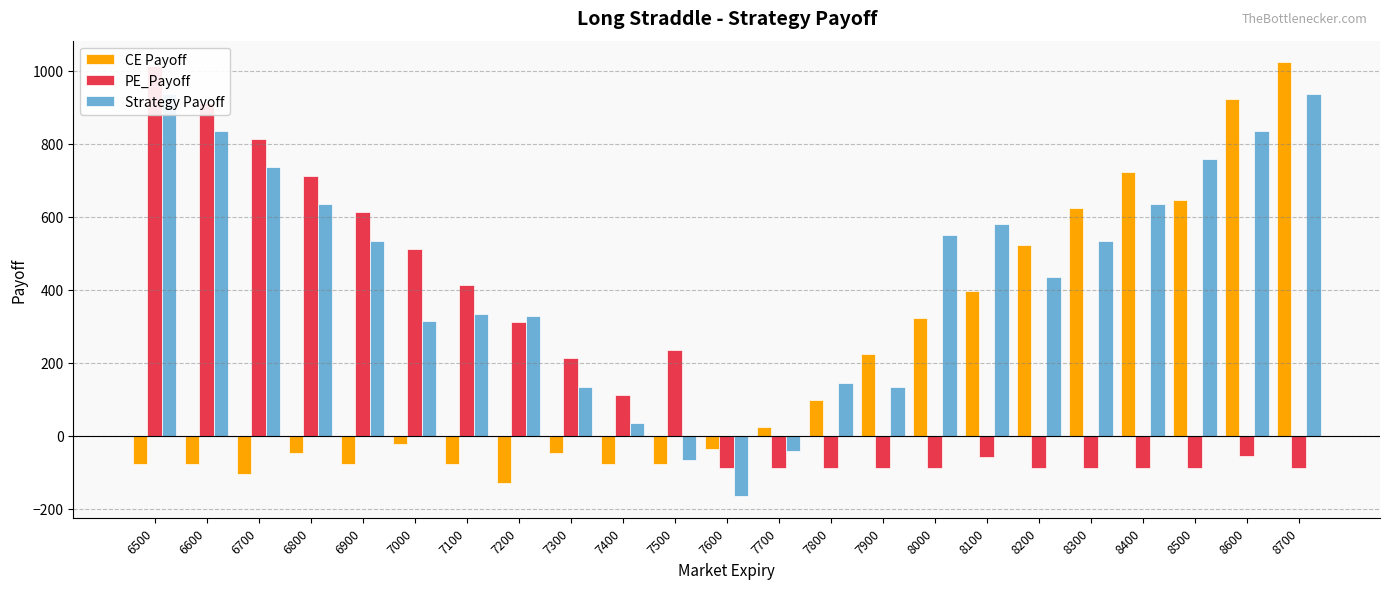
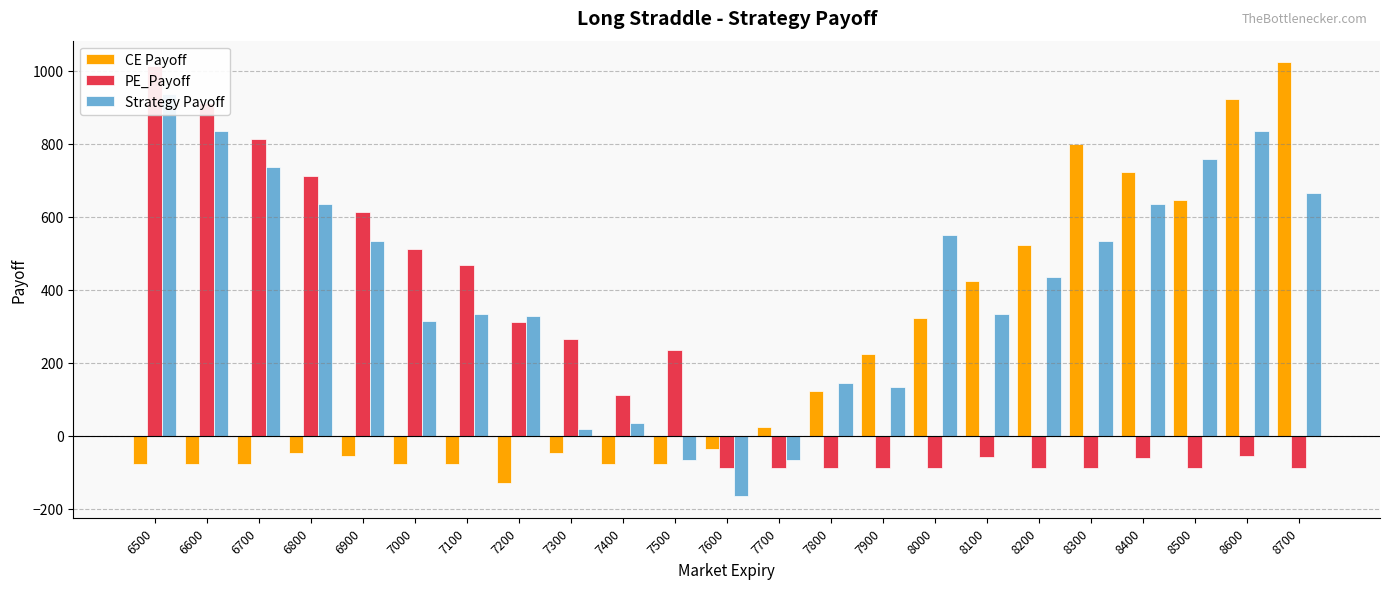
  {
    "CE Payoff": {
      "6500": -80,
      "6600": -80,
-     "6700": -110,
+     "6700": -80,
      "6800": -50,
-     "6900": -80,
-     "7000": -20,
+     "6900": -50,
+     "7000": -80,
      "7100": -80,
      "7200": -130,
      "7300": -50,
      "7400": -80,
      "7500": -80,
      "7600": -40,
      "7700": 20,
-     "7800": 100,
+     "7800": 120,
      "7900": 220,
      "8000": 320,
-     "8100": 400,
+     "8100": 420,
      "8200": 520,
-     "8300": 620,
+     "8300": 800,
      "8400": 720,
      "8500": 650,
      "8600": 920,
      "8700": 1020
    },
    "PE_Payoff": {
      "6700": 810,
      "6800": 710,
      "6900": 610,
      "7000": 510,
-     "7100": 410,
+     "7100": 470,
      "7200": 310,
-     "7300": 210,
+     "7300": 260,
      "7400": 110,
      "7500": 240,
      "7600": -90,
      "7700": -90,
      "7800": -90,
      "7900": -90,
      "8000": -90,
      "8100": -60,
      "8200": -90,
      "8300": -90,
-     "8400": -90,
+     "8400": -60,
      "8500": -90,
      "8600": -50,
      "8700": -90
    },
    "Strategy Payoff": {
      "6600": 840,
      "6700": 740,
      "6800": 640,
      "6900": 540,
      "7000": 320,
      "7100": 340,
      "7200": 330,
-     "7300": 140,
+     "7300": 20,
      "7400": 40,
      "7500": -70,
      "7600": -170,
-     "7700": -40,
+     "7700": -70,
      "7800": 140,
      "7900": 140,
      "8000": 550,
-     "8100": 580,
+     "8100": 340,
      "8200": 440,
      "8300": 540,
      "8400": 640,
      "8500": 760,
      "8600": 840,
-     "8700": 940
+     "8700": 670
    }
  }
